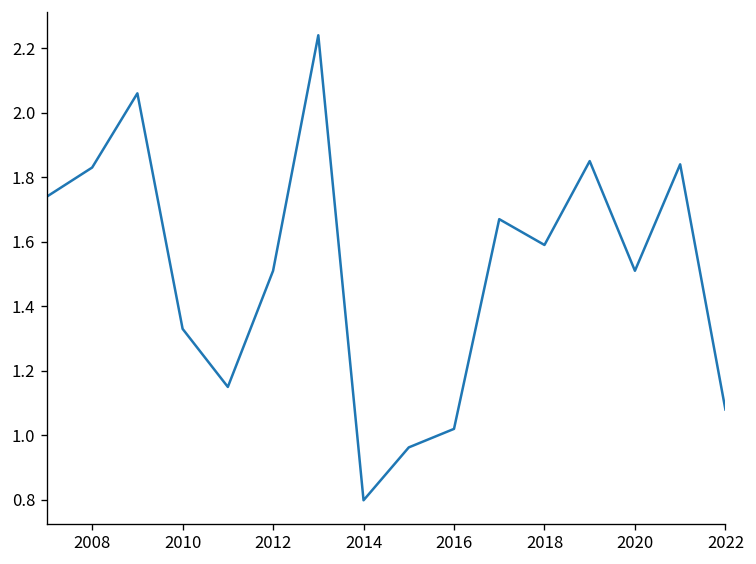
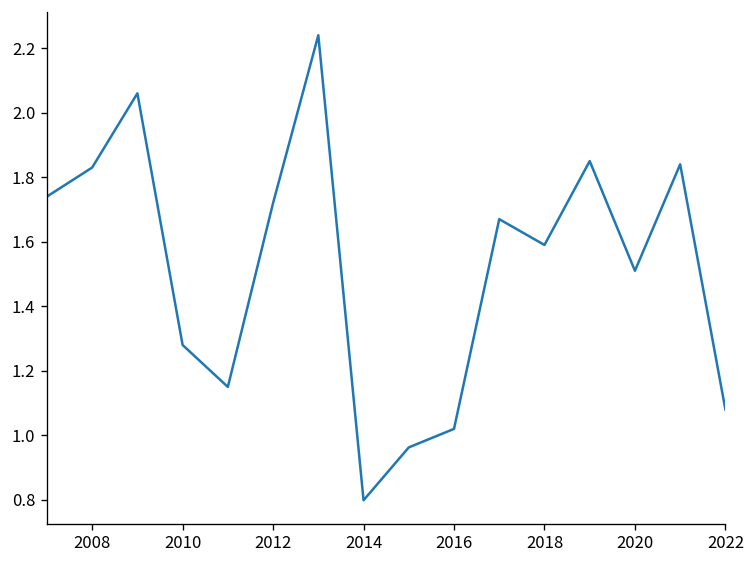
  {
    "2008": 1.83,
-   "2010": 1.33,
-   "2012": 1.51,
+   "2010": 1.28,
+   "2012": 1.72,
    "2014": 0.80,
    "2016": 1.02,
    "2018": 1.59,
    "2020": 1.51,
    "2022": 1.08
  }
